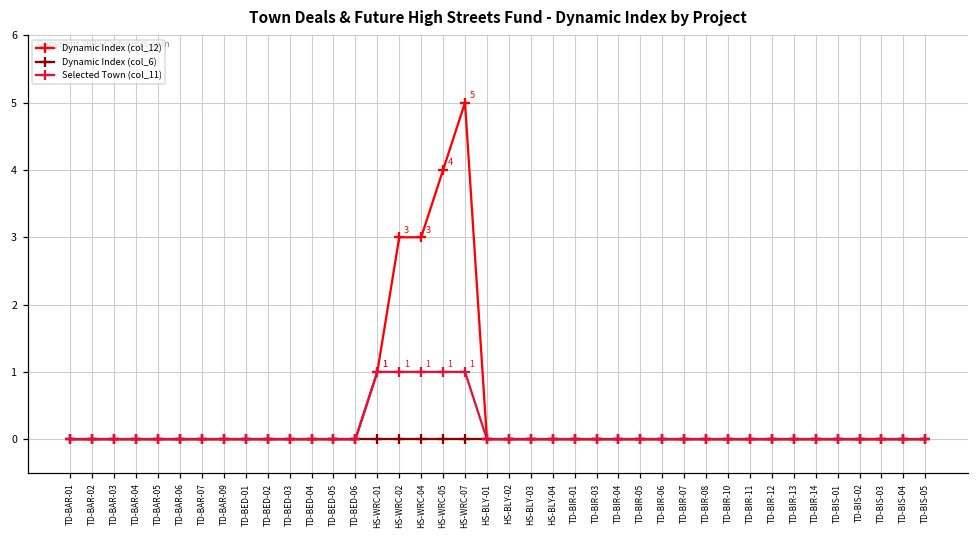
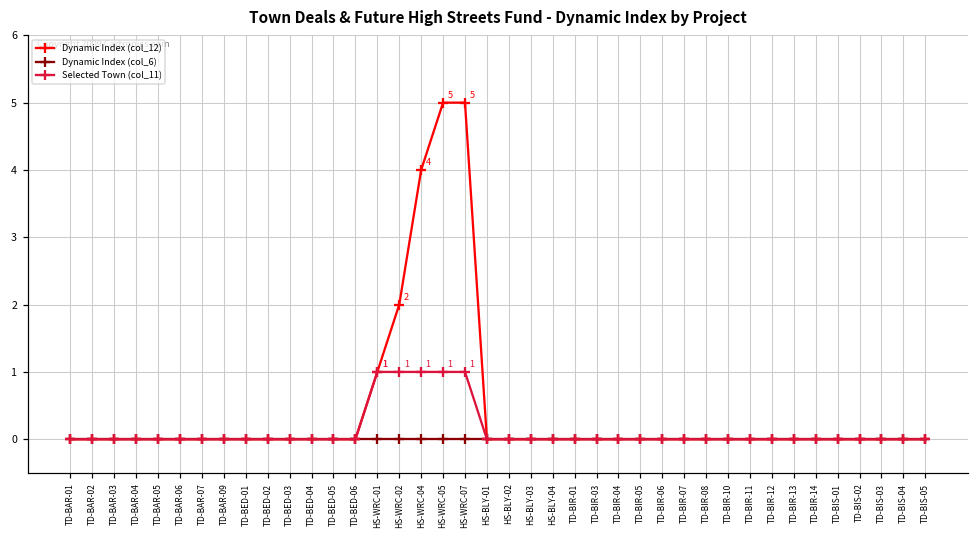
  {
    "Dynamic Index (col_12)": {
-     "HS-WRC-02": 3,
-     "HS-WRC-04": 3,
-     "HS-WRC-05": 4,
+     "HS-WRC-02": 2,
+     "HS-WRC-04": 4,
+     "HS-WRC-05": 5,
      "HS-WRC-07": 5
    },
    "Dynamic Index (col_6)": {
      "HS-WRC-01": 0.0,
      "HS-WRC-02": 0.0,
      "HS-WRC-04": 0.0,
      "HS-WRC-05": 0.0,
      "HS-WRC-07": 0.0
    },
    "Selected Town (col_11)": {
      "HS-WRC-02": 1,
      "HS-WRC-04": 1,
      "HS-WRC-05": 1,
      "HS-WRC-07": 1
    }
  }
